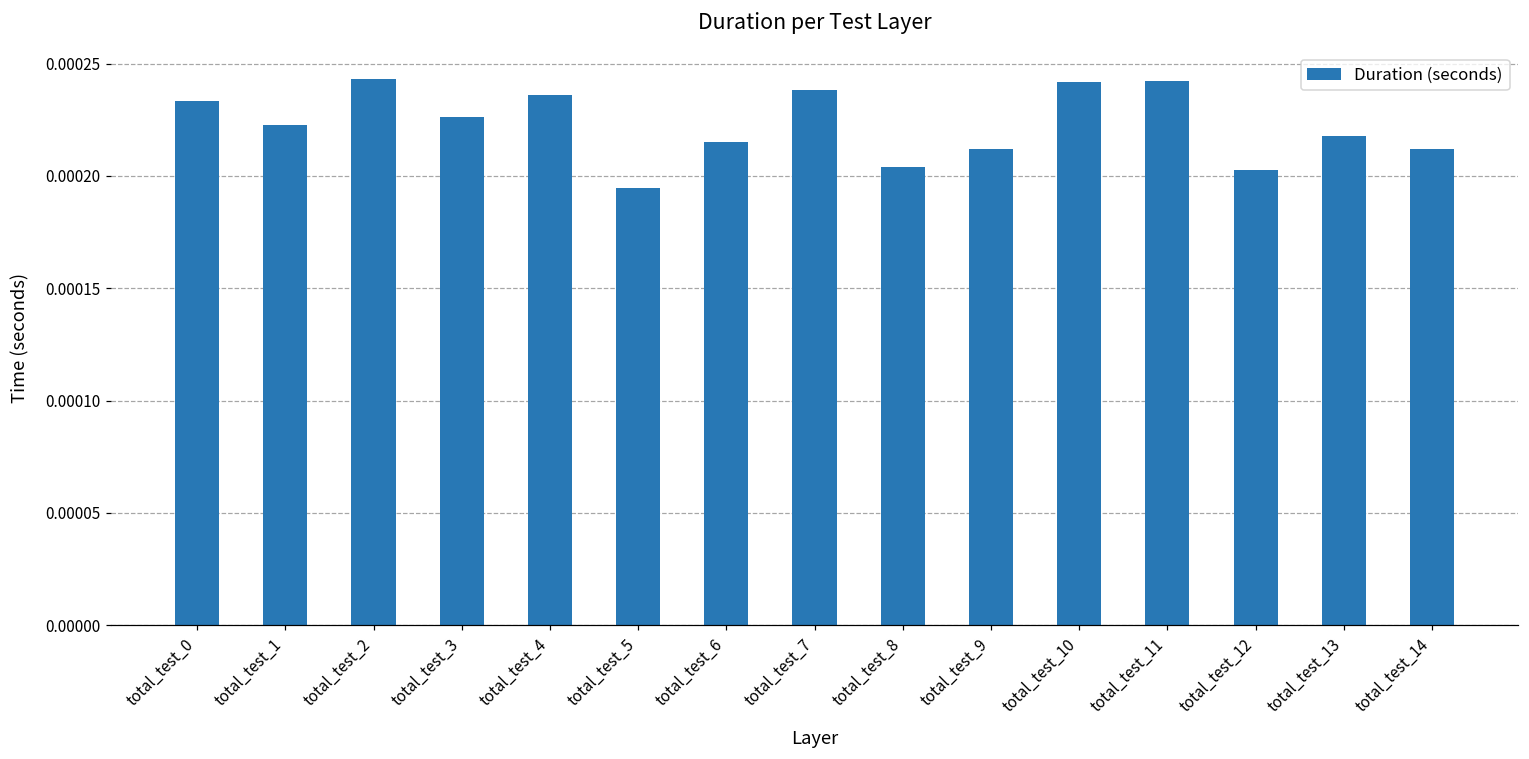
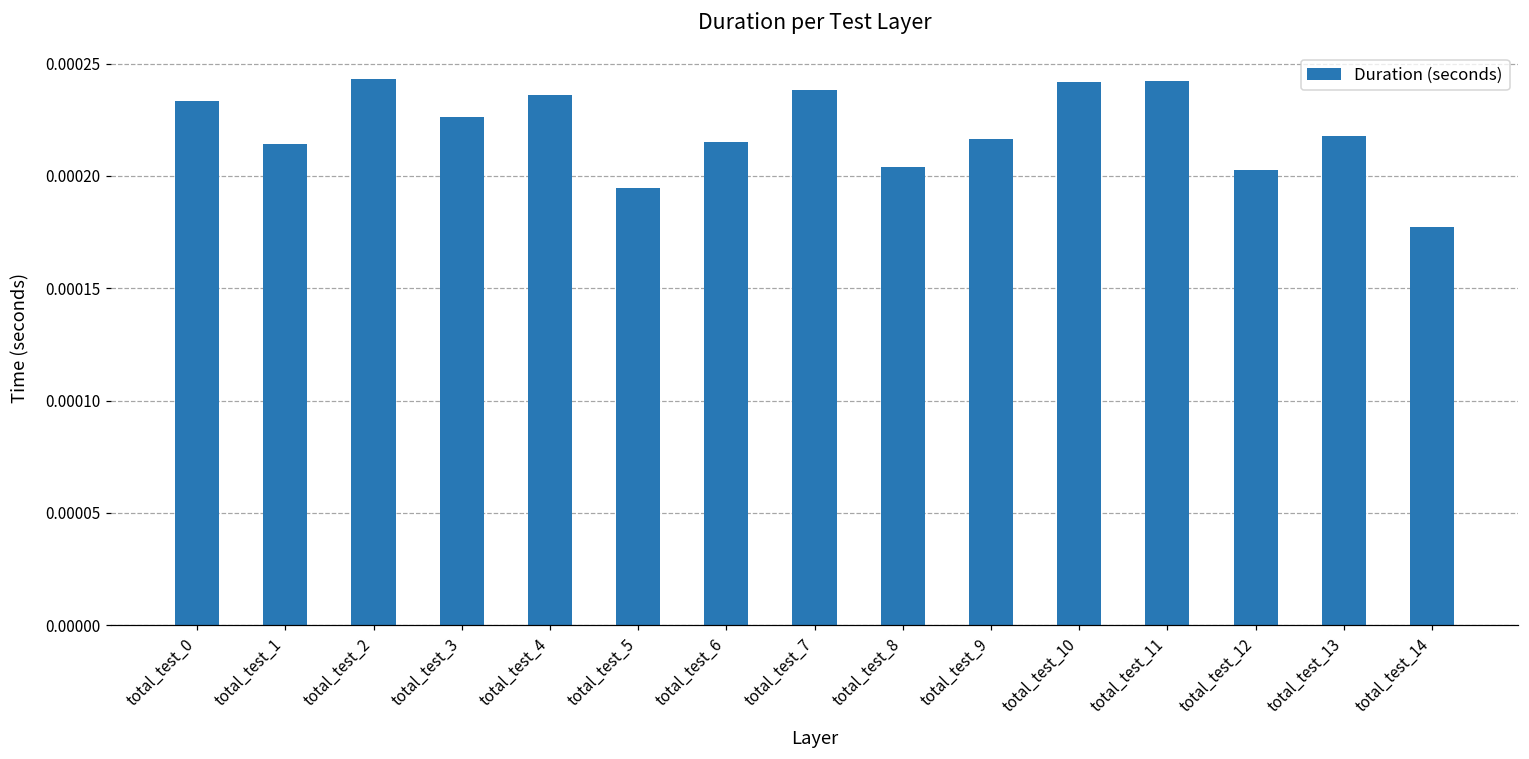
  {
    "total_test_0": 0.000233,
-   "total_test_1": 0.000223,
+   "total_test_1": 0.000214,
    "total_test_2": 0.000243,
    "total_test_3": 0.000226,
    "total_test_4": 0.000236,
    "total_test_5": 0.000194,
    "total_test_6": 0.000215,
    "total_test_7": 0.000238,
    "total_test_8": 0.000204,
-   "total_test_9": 0.000212,
+   "total_test_9": 0.000216,
    "total_test_10": 0.000242,
    "total_test_11": 0.000242,
    "total_test_12": 0.000203,
    "total_test_13": 0.000218,
-   "total_test_14": 0.000212
+   "total_test_14": 0.000177
  }
